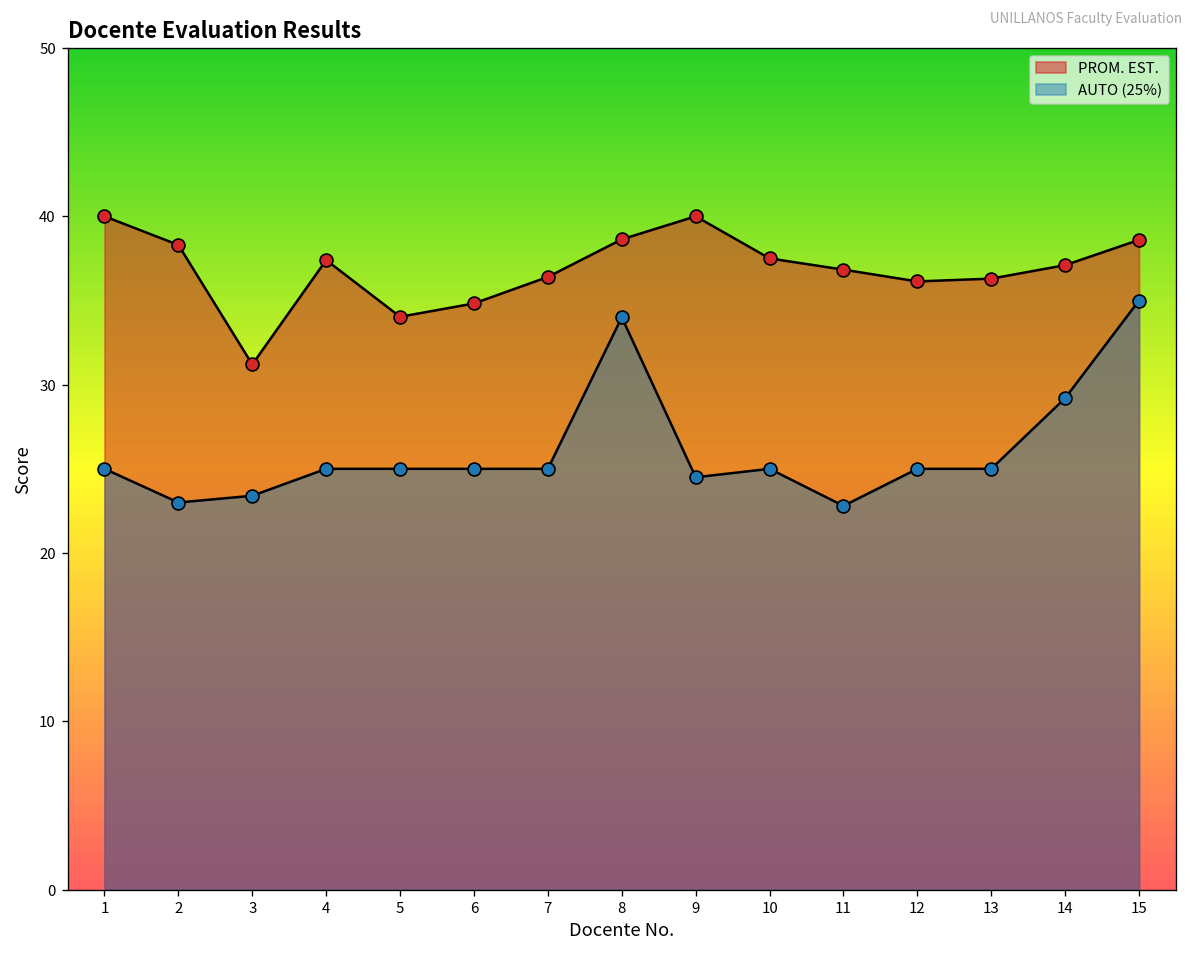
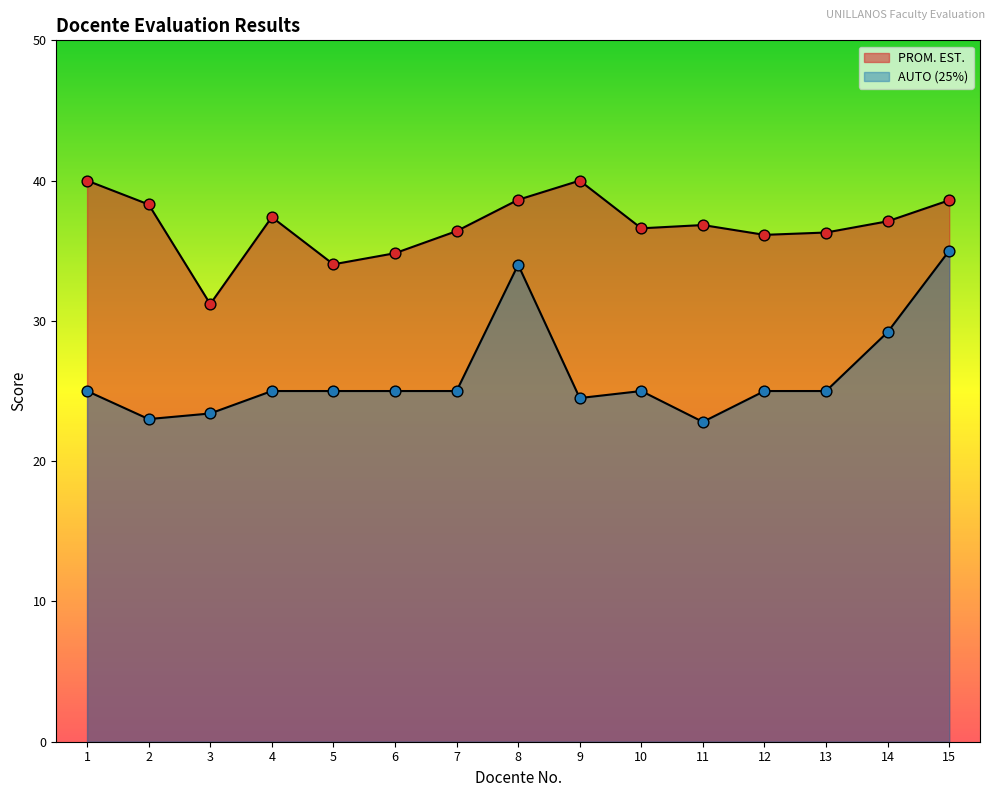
  {
    "PROM. EST.": {
      "1": 40.0,
      "2": 38.3,
      "3": 31.2,
      "4": 37.4,
      "5": 34.0,
      "6": 34.8,
      "7": 36.4,
      "8": 38.6,
      "9": 40.0,
-     "10": 37.5,
+     "10": 36.6,
      "11": 36.8,
      "12": 36.1,
      "13": 36.3,
      "14": 37.1,
      "15": 38.6
    },
    "AUTO (25%)": {
      "1": 25.0,
      "2": 23.0,
      "3": 23.4,
      "4": 25.0,
      "5": 25.0,
      "6": 25.0,
      "7": 25.0,
      "8": 34.0,
      "9": 24.5,
      "10": 25.0,
      "11": 22.8,
      "12": 25.0,
      "13": 25.0,
      "14": 29.2,
      "15": 35.0
    }
  }
